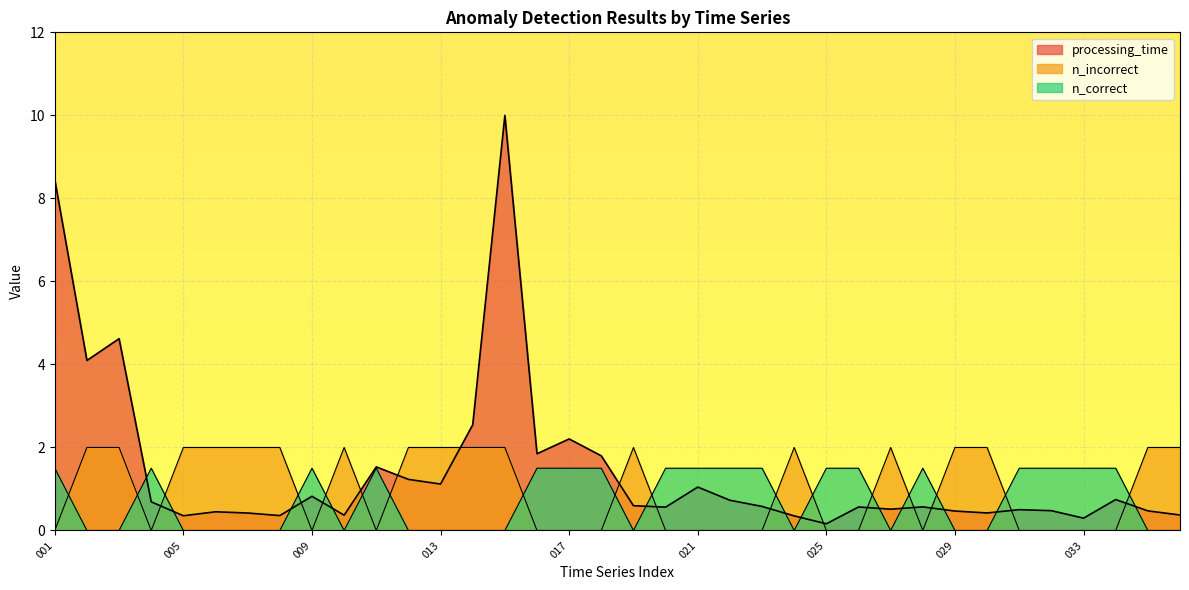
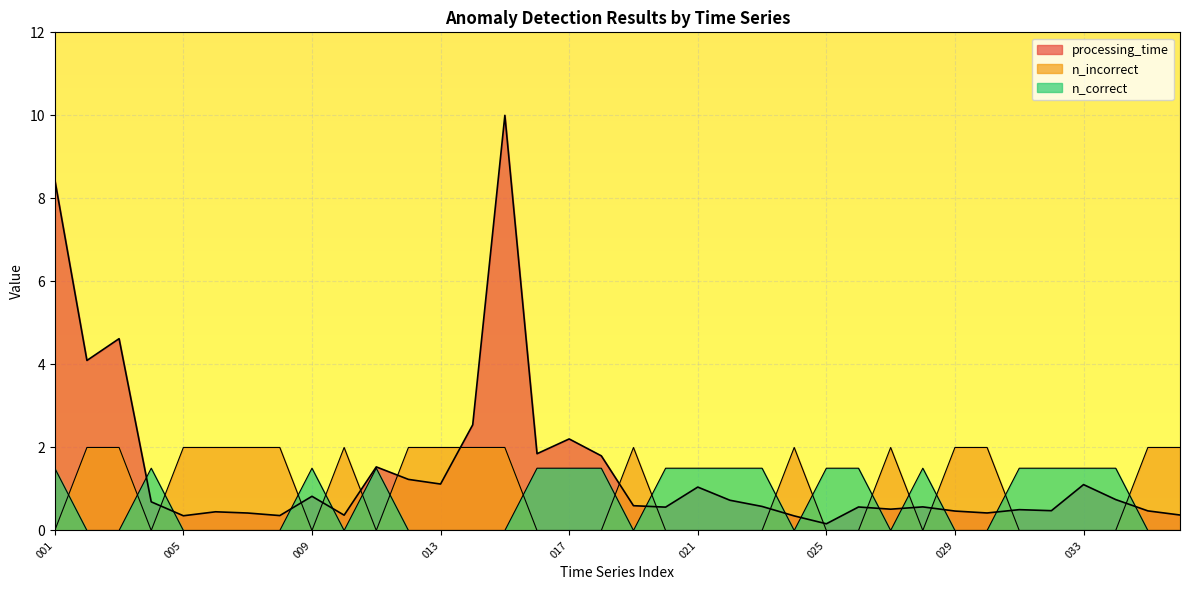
  {
    "processing_time": {
      "001": 8.5,
      "005": 0.4,
      "009": 0.8,
      "013": 1.1,
      "017": 2.2,
      "021": 1.0,
      "025": 0.2,
      "029": 0.5,
-     "033": 0.3
+     "033": 1.1
    },
    "n_incorrect": {
      "001": 0.0,
      "005": 2.0,
      "009": 0.0,
      "013": 2.0,
      "017": 0.0,
      "021": 0.0,
      "025": 0.0,
      "029": 2.0,
      "033": 0.0
    },
    "n_correct": {
      "001": 1.5,
      "005": 0.0,
      "009": 1.5,
      "013": 0.0,
      "017": 1.5,
      "021": 1.5,
      "025": 1.5,
      "029": 0.0,
      "033": 1.5
    }
  }
